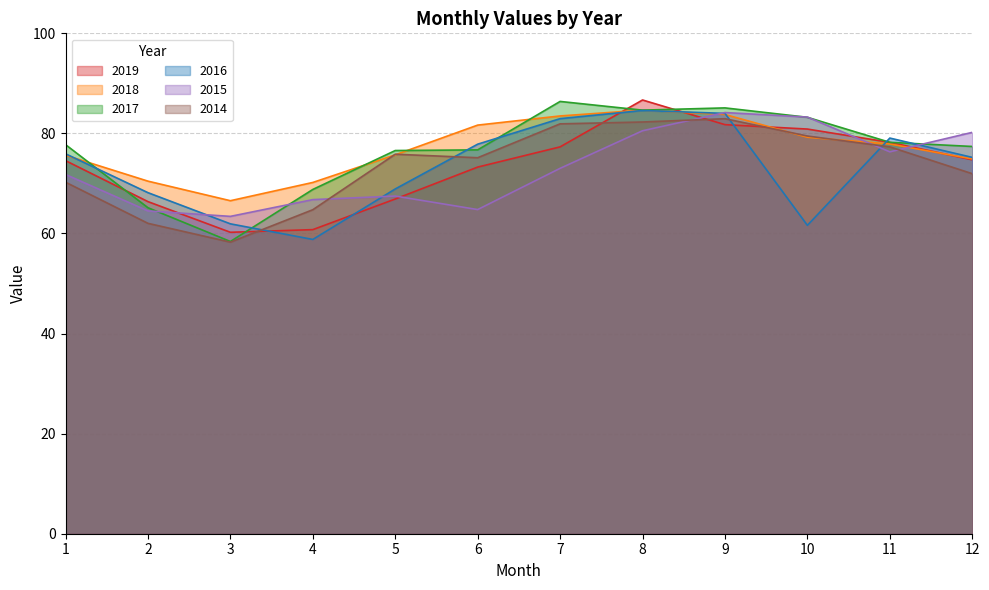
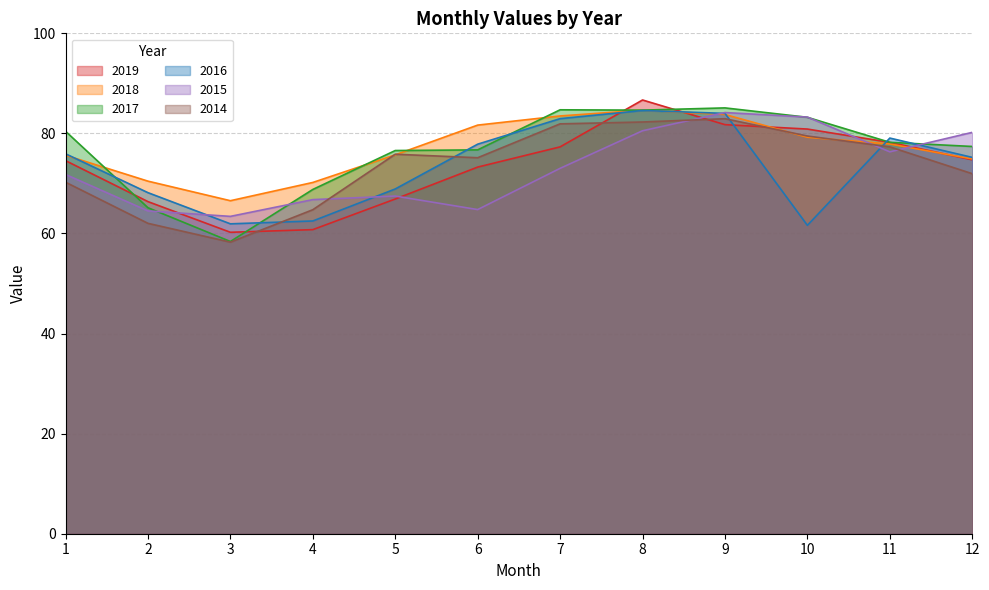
  {
    "2017": {
-     "1": 78,
+     "1": 80,
      "2": 65,
      "4": 69,
      "5": 77,
      "6": 77,
-     "7": 86,
+     "7": 85,
      "9": 85,
      "12": 77
    },
    "2016": {
      "2": 68,
      "3": 62,
-     "4": 59,
+     "4": 63,
      "5": 69,
      "6": 78,
      "7": 83,
      "10": 62,
      "11": 79
    },
    "2015": {
      "1": 72,
      "2": 65,
      "3": 63,
      "4": 67,
      "5": 67,
      "6": 65,
      "7": 73,
      "8": 81,
      "11": 76,
      "12": 80
    }
  }
